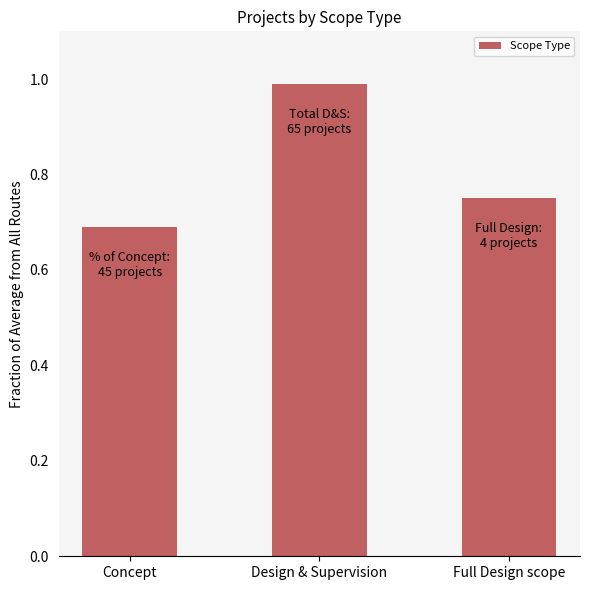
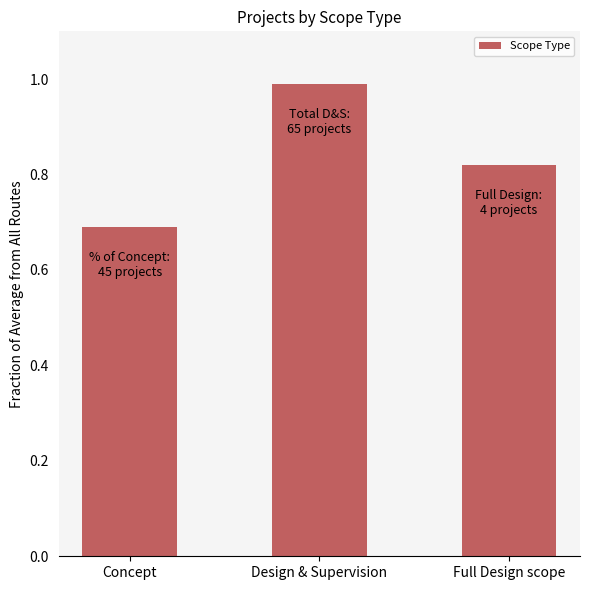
  {
-   "Full Design scope": 0.75
+   "Full Design scope": 0.82
  }
